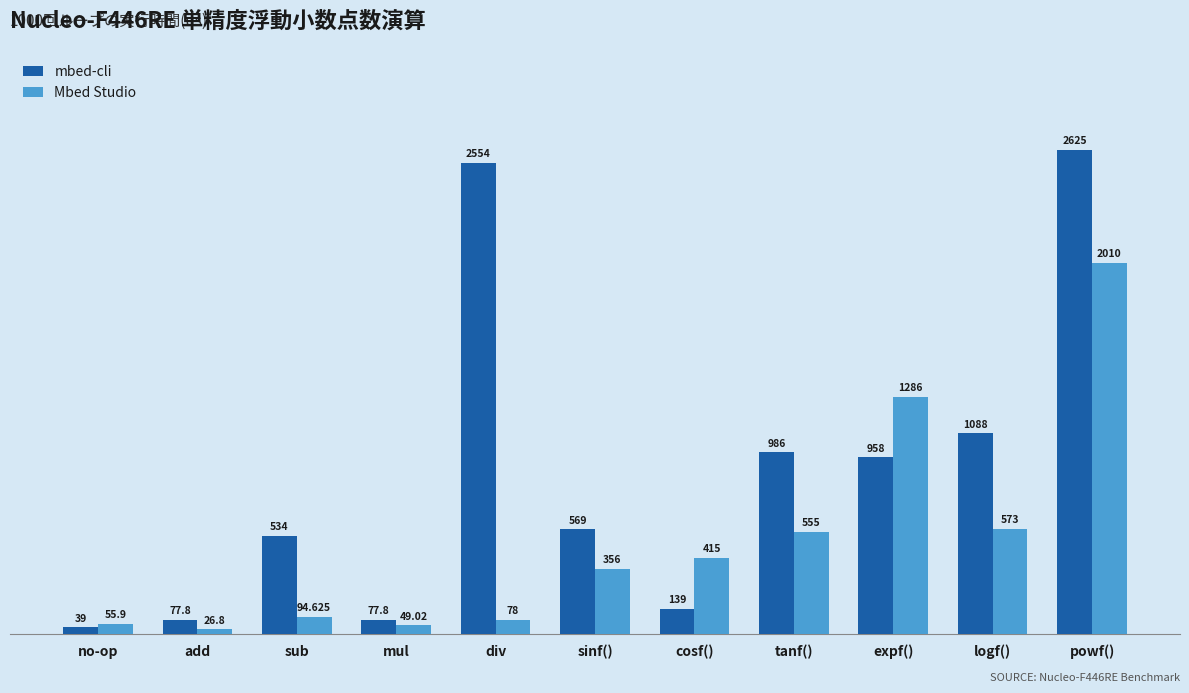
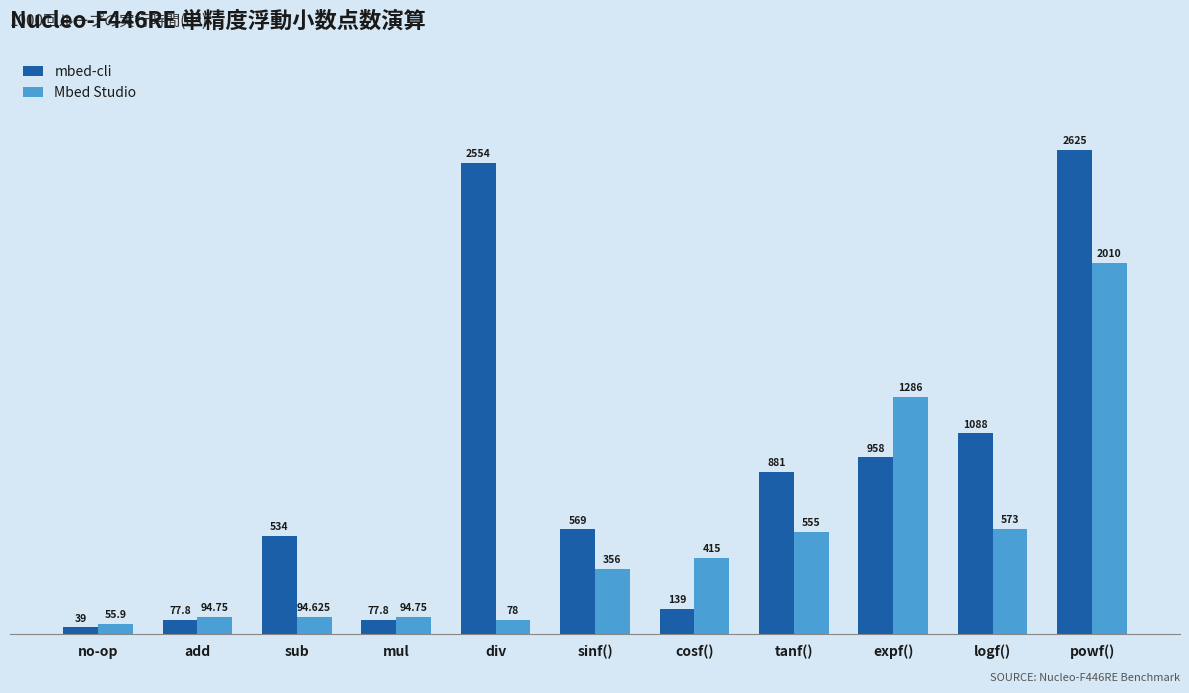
  {
    "mbed-cli": {
      "no-op": 39,
      "add": 77.8,
      "sub": 534,
      "mul": 77.8,
      "div": 2554,
      "sinf()": 569,
      "cosf()": 139,
-     "tanf()": 986,
+     "tanf()": 881,
      "expf()": 958,
      "logf()": 1088,
      "powf()": 2625
    },
    "Mbed Studio": {
      "no-op": 55.9,
-     "add": 26.8,
+     "add": 94.75,
      "sub": 94.625,
-     "mul": 49.02,
+     "mul": 94.75,
      "div": 78,
      "sinf()": 356,
      "cosf()": 415,
      "tanf()": 555,
      "expf()": 1286,
      "logf()": 573,
      "powf()": 2010
    }
  }
